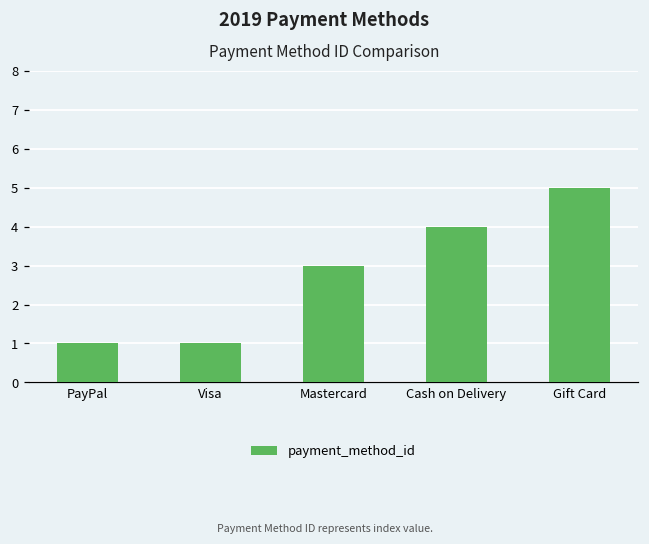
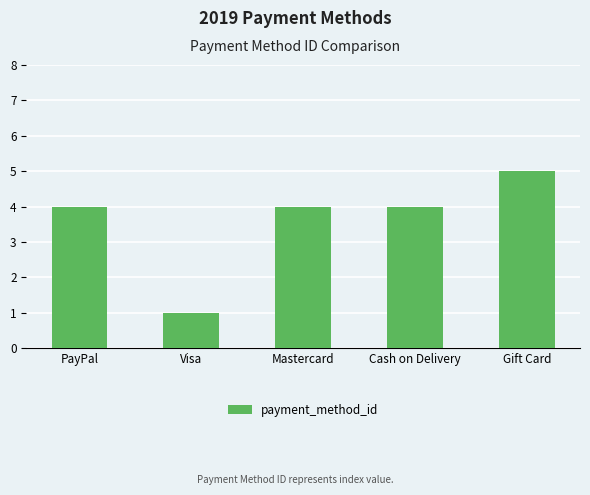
  {
-   "PayPal": 1,
+   "PayPal": 4,
    "Visa": 1,
-   "Mastercard": 3,
+   "Mastercard": 4,
    "Cash on Delivery": 4,
    "Gift Card": 5
  }
